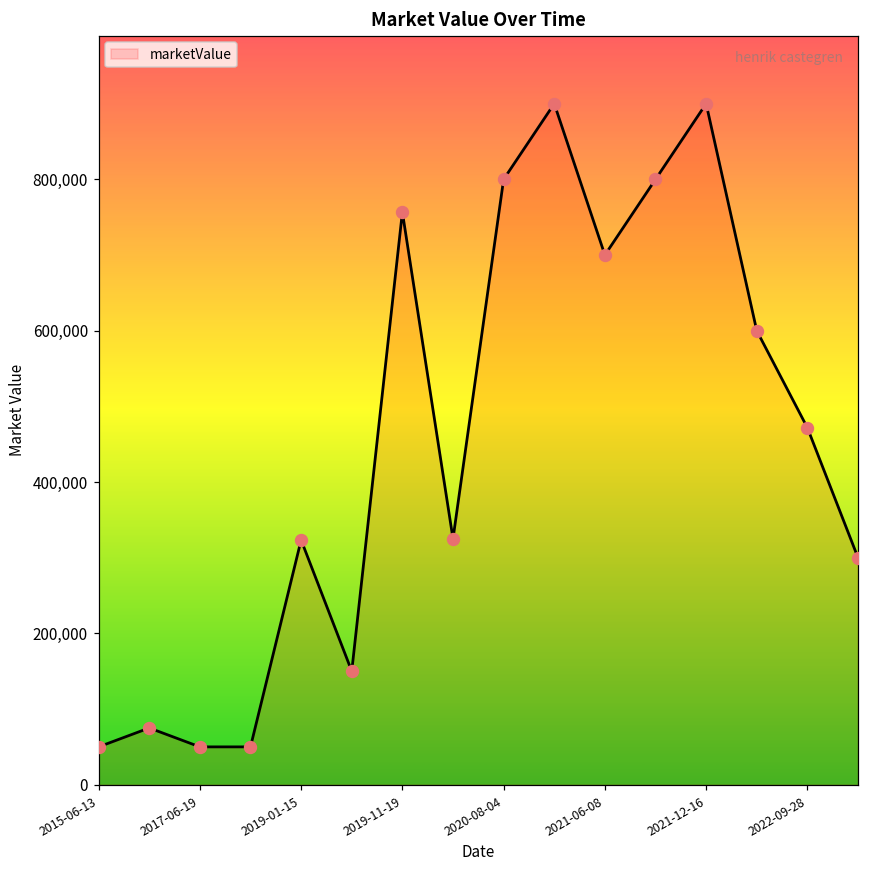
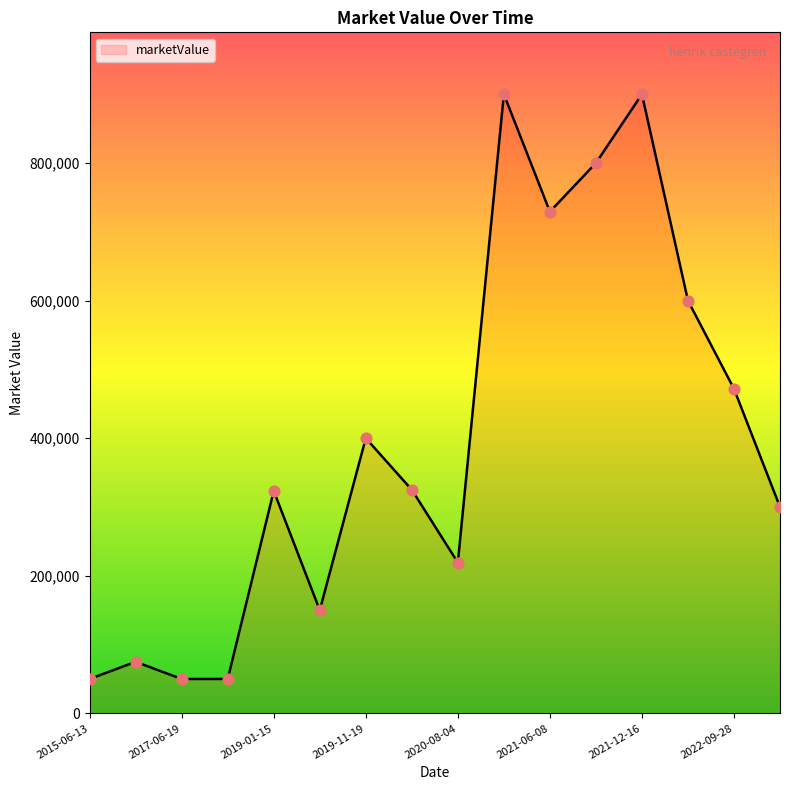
  {
    "2015-06-13": "50,000",
    "2017-06-19": "50,000",
    "2019-01-15": "320,000",
-   "2019-11-19": "760,000",
-   "2020-08-04": "800,000",
-   "2021-06-08": "700,000",
+   "2019-11-19": "400,000",
+   "2020-08-04": "220,000",
+   "2021-06-08": "730,000",
    "2021-12-16": "900,000",
    "2022-09-28": "470,000"
  }
